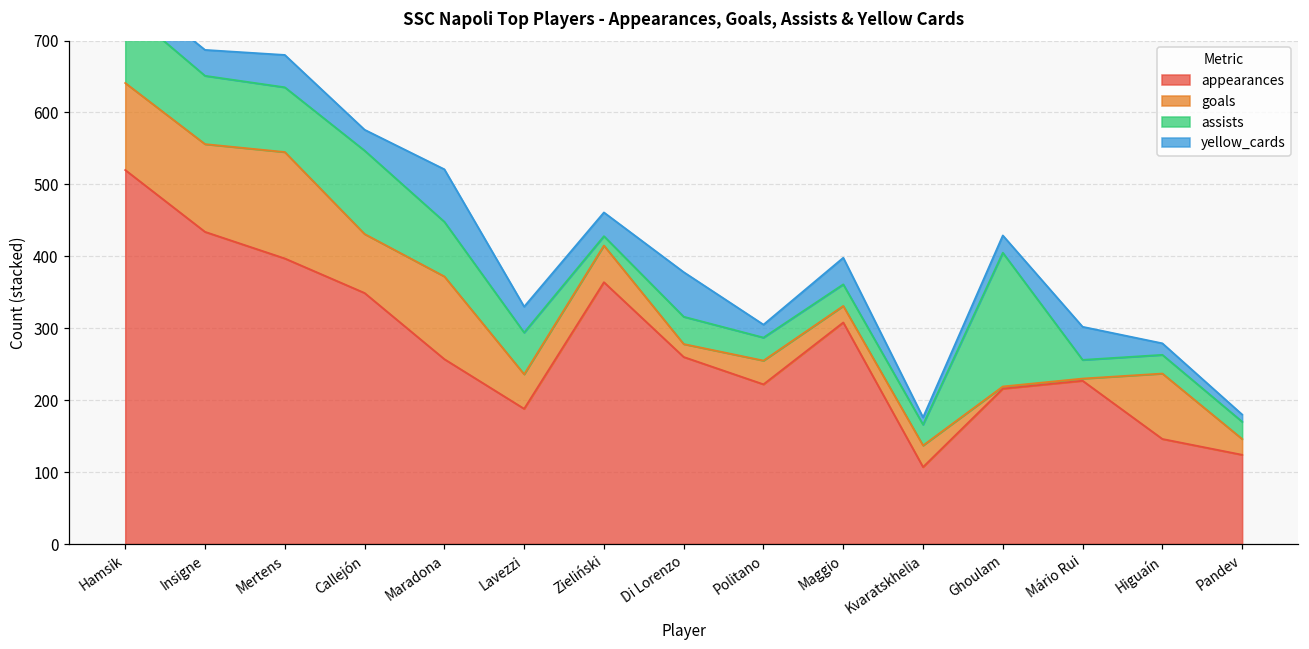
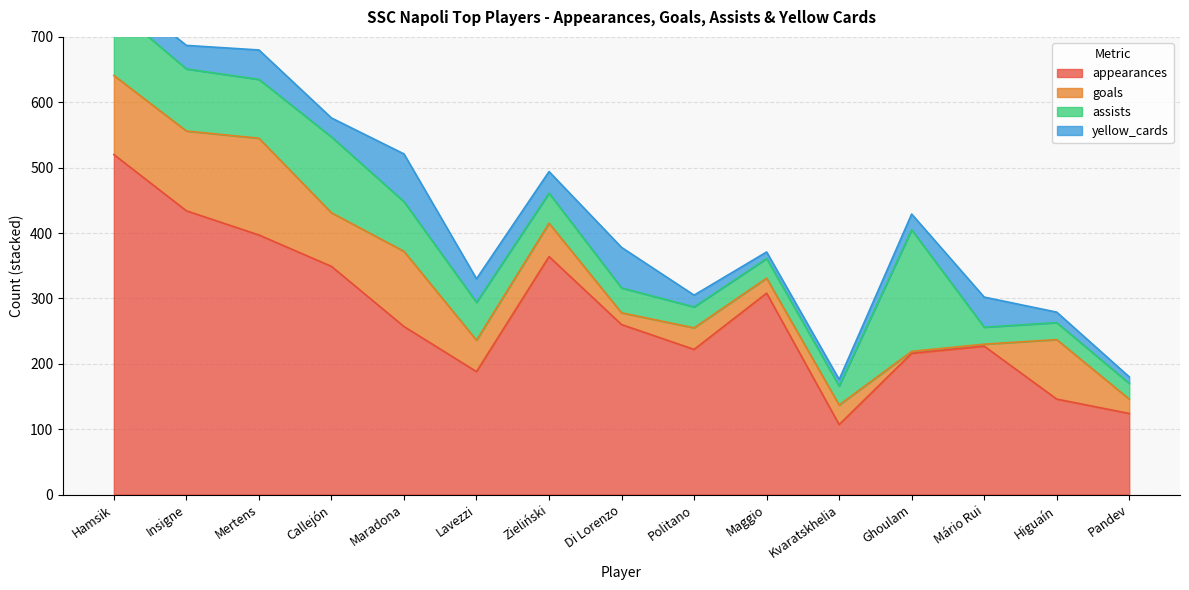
  {
    "assists": {
      "Insigne": 100,
      "Mertens": 90,
      "Callejón": 120,
      "Maradona": 80,
      "Lavezzi": 60,
-     "Zieliński": 10,
+     "Zieliński": 50,
      "Di Lorenzo": 40,
      "Politano": 30,
      "Maggio": 30,
      "Kvaratskhelia": 30,
      "Ghoulam": 190,
      "Mário Rui": 30,
      "Higuaín": 30,
      "Pandev": 20
    },
    "yellow_cards": {
      "Insigne": 40,
      "Mertens": 50,
      "Callejón": 30,
      "Maradona": 70,
      "Lavezzi": 40,
      "Zieliński": 30,
      "Di Lorenzo": 60,
      "Politano": 20,
-     "Maggio": 40,
+     "Maggio": 10,
      "Kvaratskhelia": 10,
      "Ghoulam": 20,
      "Mário Rui": 50,
      "Higuaín": 20,
      "Pandev": 10
    }
  }
